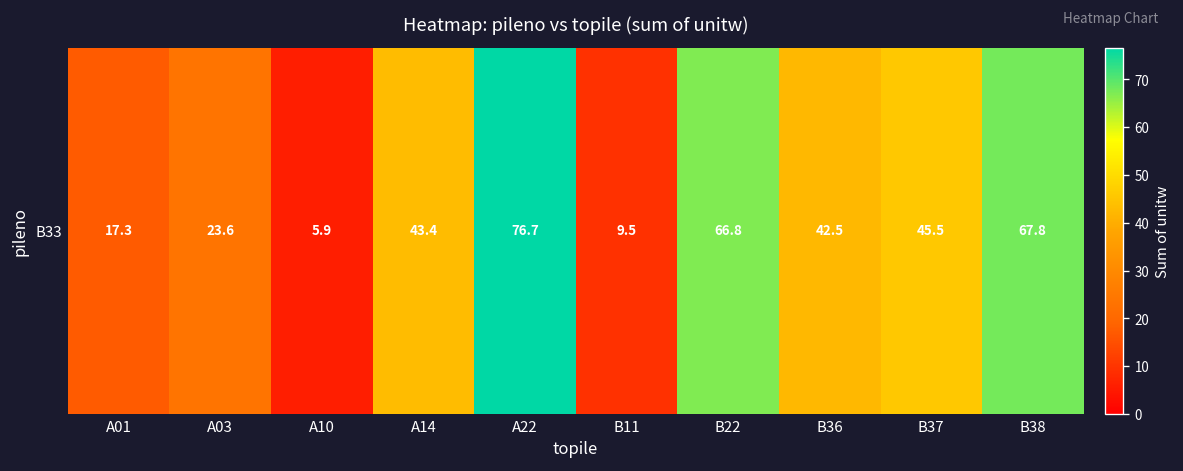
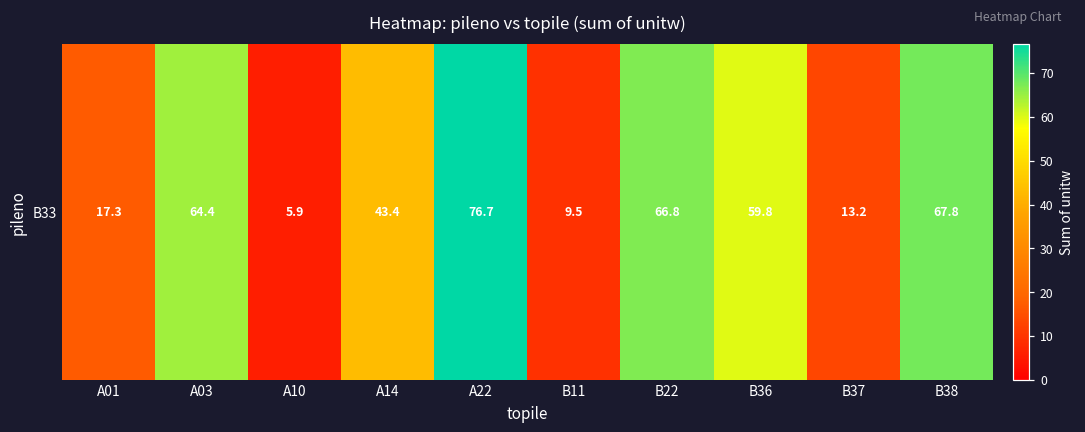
  {
    "B33": {
      "A01": 17.3,
-     "A03": 23.6,
+     "A03": 64.4,
      "A10": 5.9,
      "A14": 43.4,
      "A22": 76.7,
      "B11": 9.5,
      "B22": 66.8,
-     "B36": 42.5,
-     "B37": 45.5,
+     "B36": 59.8,
+     "B37": 13.2,
      "B38": 67.8
    }
  }
